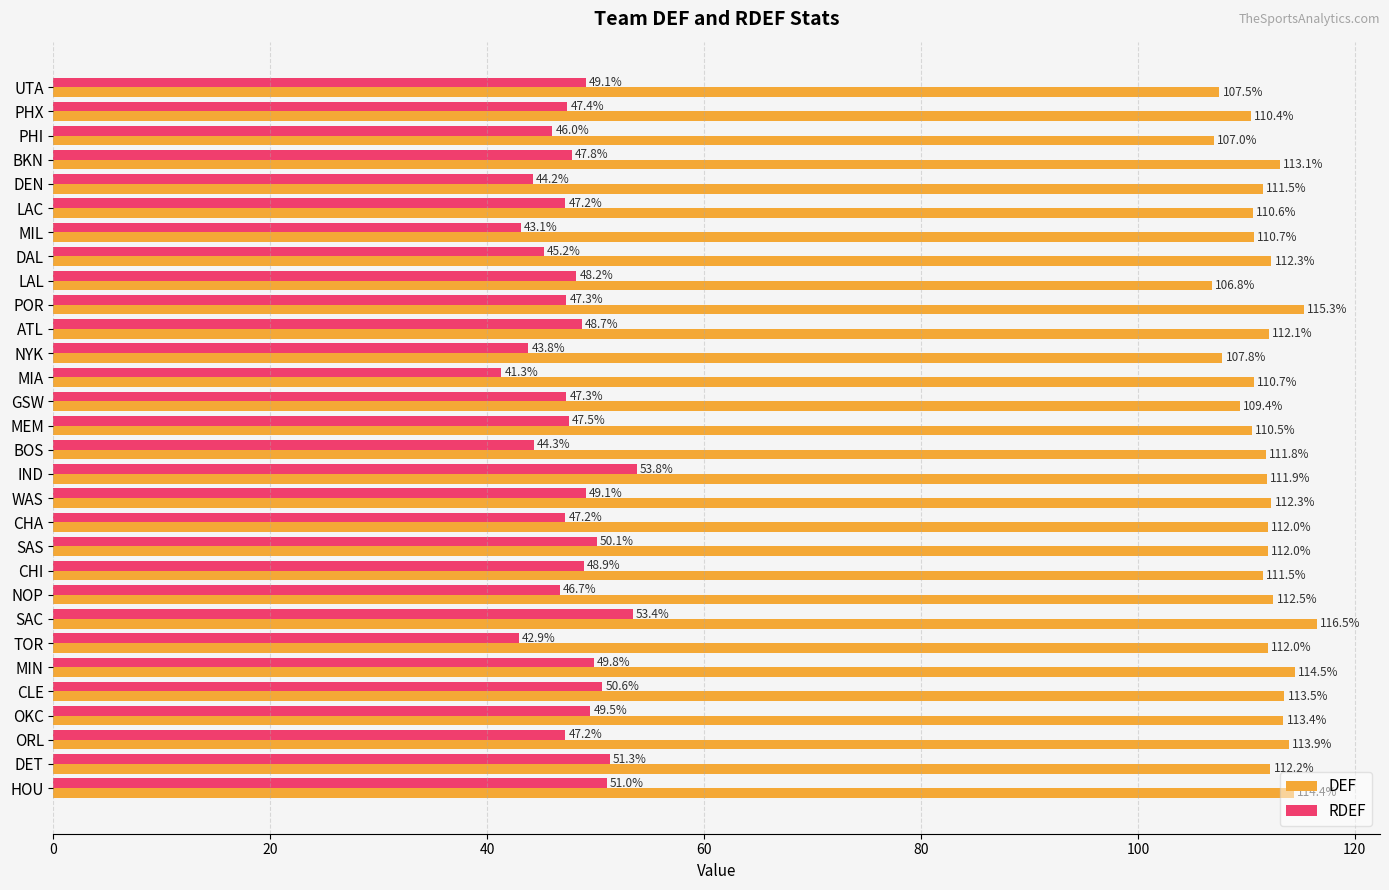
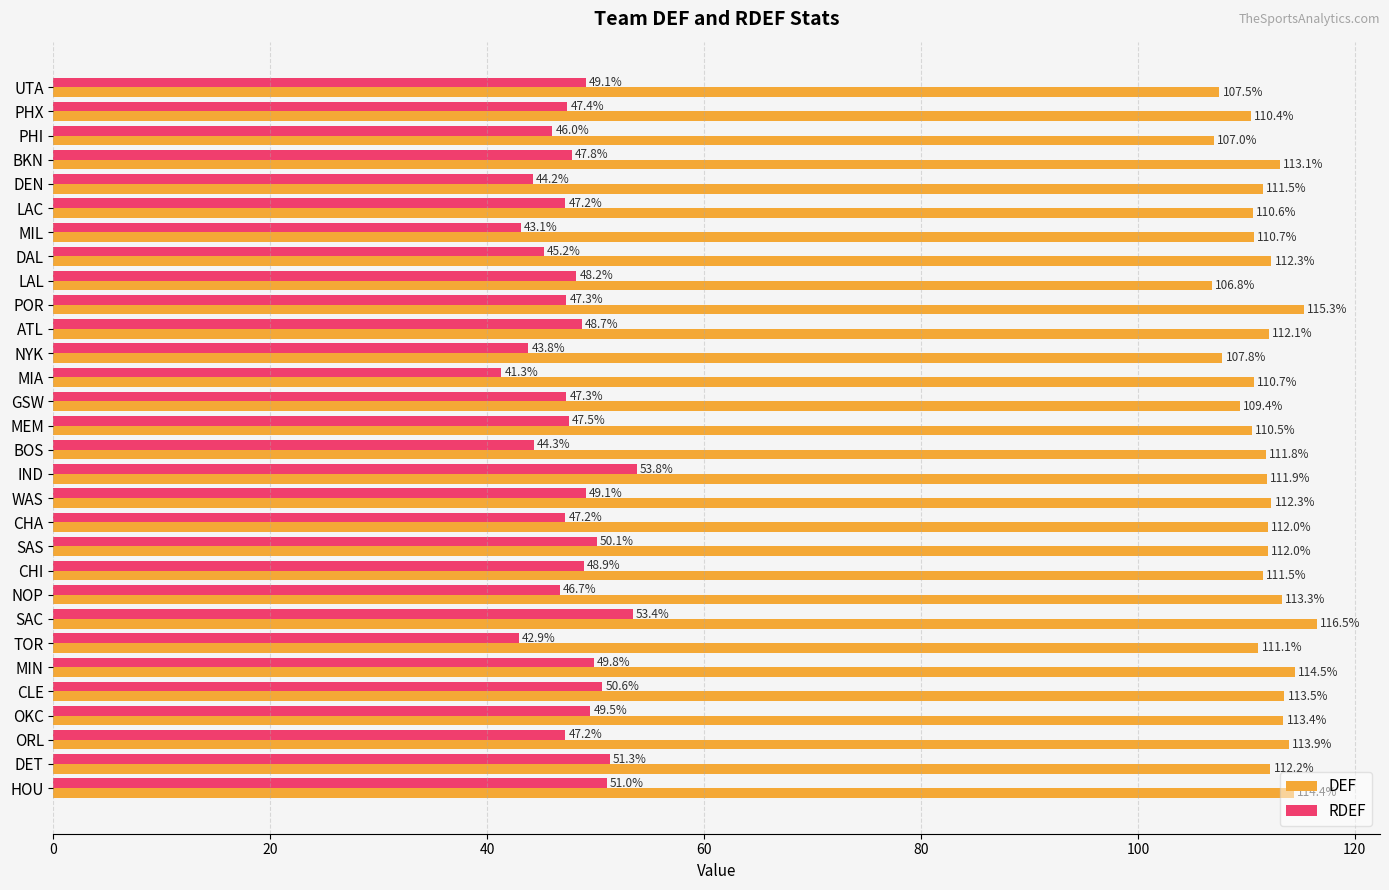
  {
    "DEF": {
      "UTA": "107.5%",
      "PHX": "110.4%",
      "PHI": "107.0%",
      "BKN": "113.1%",
      "DEN": "111.5%",
      "LAC": "110.6%",
      "MIL": "110.7%",
      "DAL": "112.3%",
      "LAL": "106.8%",
      "POR": "115.3%",
      "ATL": "112.1%",
      "NYK": "107.8%",
      "MIA": "110.7%",
      "GSW": "109.4%",
      "MEM": "110.5%",
      "BOS": "111.8%",
      "IND": "111.9%",
      "WAS": "112.3%",
      "CHA": "112.0%",
      "SAS": "112.0%",
      "CHI": "111.5%",
-     "NOP": "112.5%",
+     "NOP": "113.3%",
      "SAC": "116.5%",
-     "TOR": "112.0%",
+     "TOR": "111.1%",
      "MIN": "114.5%",
      "CLE": "113.5%",
      "OKC": "113.4%",
      "ORL": "113.9%"
    },
    "RDEF": {
      "UTA": "49.1%",
      "PHX": "47.4%",
      "PHI": "46.0%",
      "BKN": "47.8%",
      "DEN": "44.2%",
      "LAC": "47.2%",
      "MIL": "43.1%",
      "DAL": "45.2%",
      "LAL": "48.2%",
      "POR": "47.3%",
      "ATL": "48.7%",
      "NYK": "43.8%",
      "MIA": "41.3%",
      "GSW": "47.3%",
      "MEM": "47.5%",
      "BOS": "44.3%",
      "IND": "53.8%",
      "WAS": "49.1%",
      "CHA": "47.2%",
      "SAS": "50.1%",
      "CHI": "48.9%",
      "NOP": "46.7%",
      "SAC": "53.4%",
      "TOR": "42.9%",
      "MIN": "49.8%",
      "CLE": "50.6%",
      "OKC": "49.5%",
      "ORL": "47.2%",
      "DET": "51.3%",
      "HOU": "51.0%"
    }
  }
